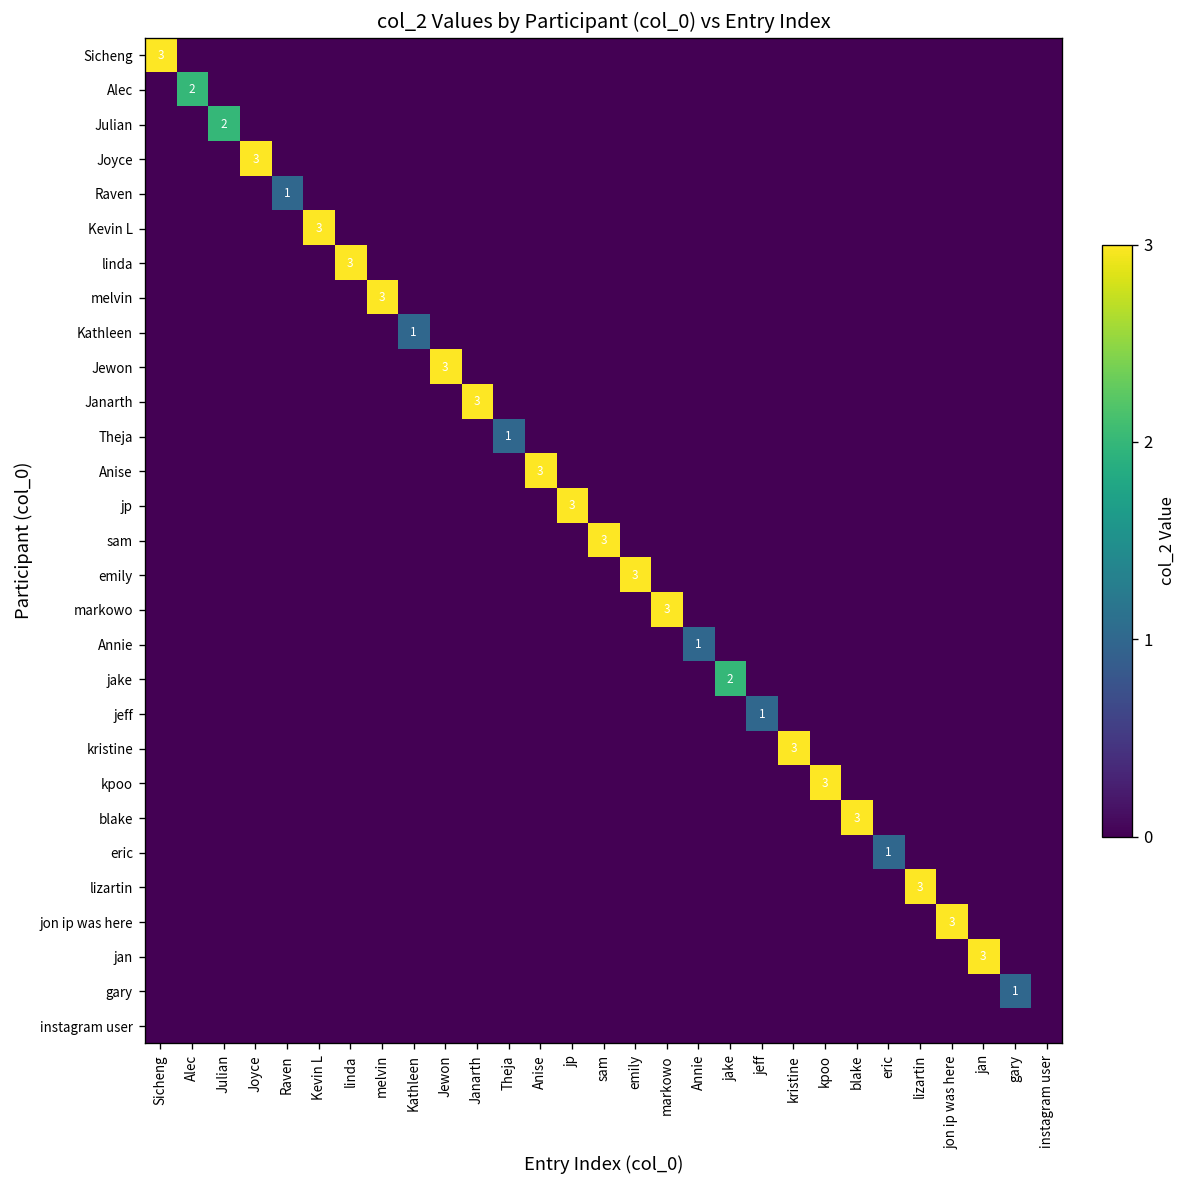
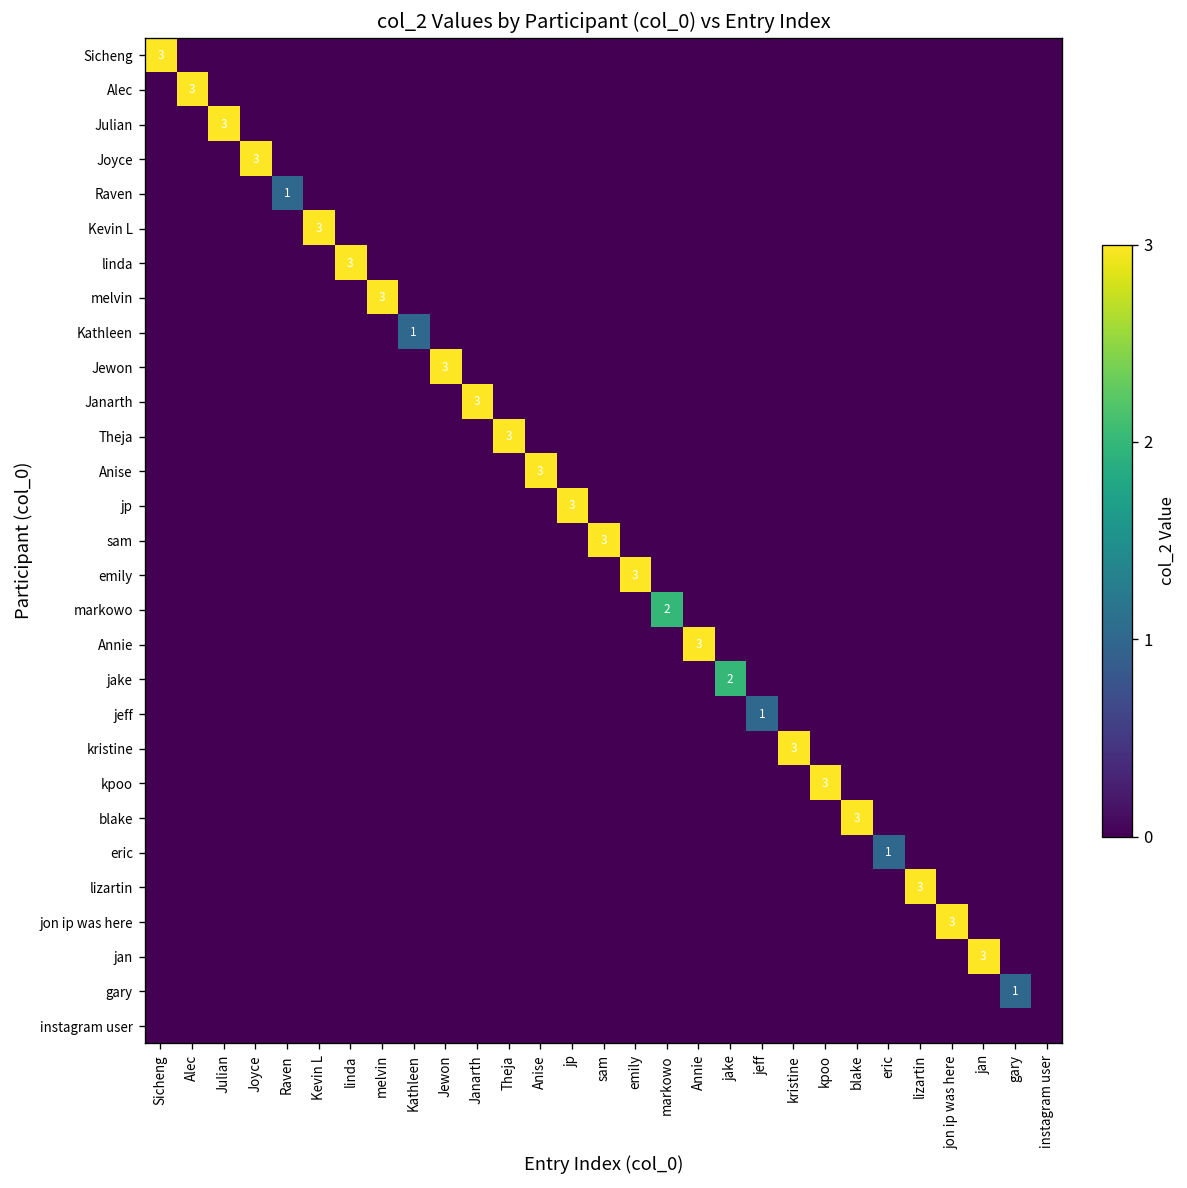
  {
    "Sicheng": {
      "Sicheng": 3
    },
    "Alec": {
-     "Alec": 2
+     "Alec": 3
    },
    "Julian": {
-     "Julian": 2
+     "Julian": 3
    },
    "Joyce": {
      "Joyce": 3
    },
    "Raven": {
      "Raven": 1
    },
    "Kevin L": {
      "Kevin L": 3
    },
    "linda": {
      "linda": 3
    },
    "melvin": {
      "melvin": 3
    },
    "Kathleen": {
      "Kathleen": 1
    },
    "Jewon": {
      "Jewon": 3
    },
    "Janarth": {
      "Janarth": 3
    },
    "Theja": {
-     "Theja": 1
+     "Theja": 3
    },
    "Anise": {
      "Anise": 3
    },
    "jp": {
      "jp": 3
    },
    "sam": {
      "sam": 3
    },
    "emily": {
      "emily": 3
    },
    "markowo": {
-     "markowo": 3
+     "markowo": 2
    },
    "Annie": {
-     "Annie": 1
+     "Annie": 3
    },
    "jake": {
      "jake": 2
    },
    "jeff": {
      "jeff": 1
    },
    "kristine": {
      "kristine": 3
    },
    "kpoo": {
      "kpoo": 3
    },
    "blake": {
      "blake": 3
    },
    "eric": {
      "eric": 1
    },
    "lizartin": {
      "lizartin": 3
    },
    "jon ip was here": {
      "jon ip was here": 3
    },
    "jan": {
      "jan": 3
    },
    "gary": {
      "gary": 1
    }
  }
